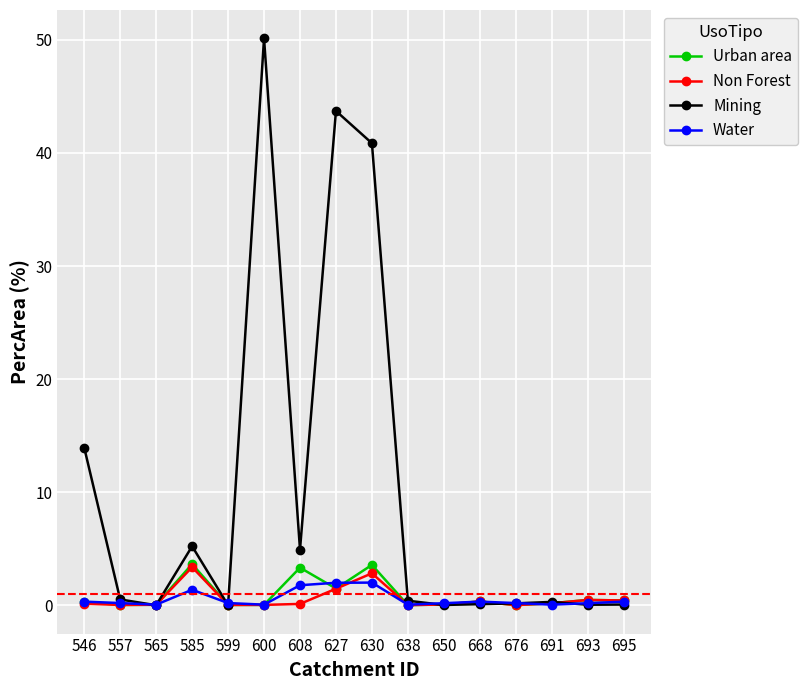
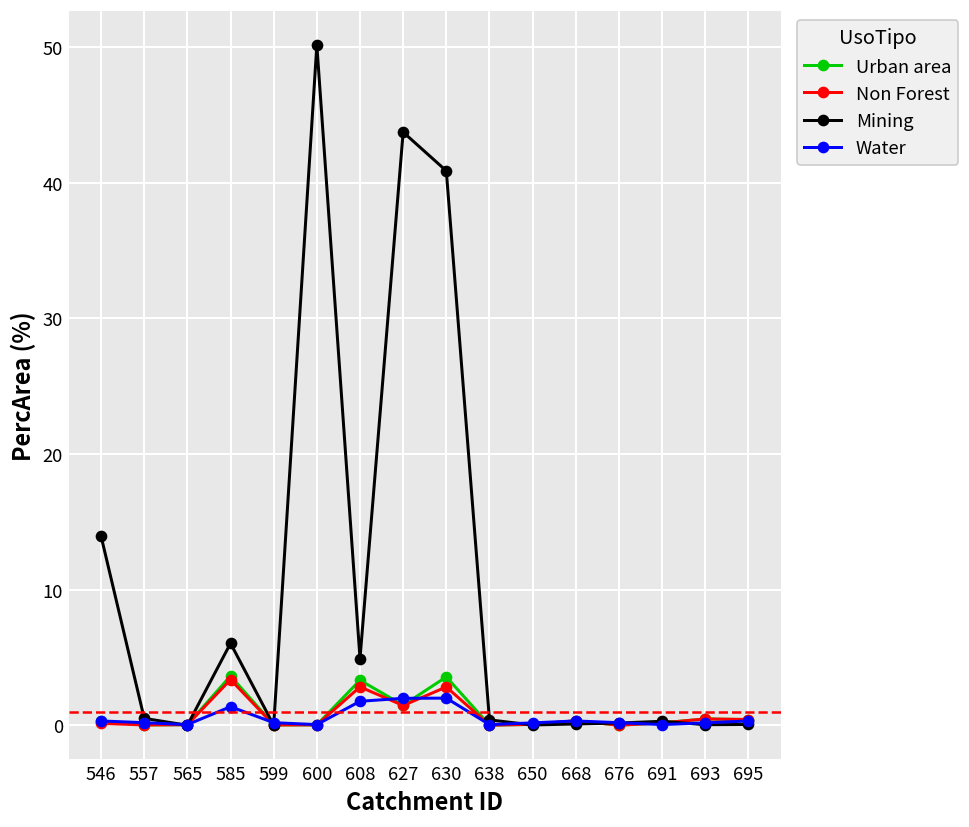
  {
    "Urban area": {
      "585": 3.6,
      "608": 3.3,
      "630": 3.6
    },
    "Non Forest": {
      "585": 3.4,
-     "608": 0.1,
+     "608": 2.8,
      "630": 2.8
    },
    "Mining": {
      "546": 13.9,
      "557": 0.5,
-     "585": 5.2,
+     "585": 6.0,
      "600": 50.1,
      "608": 4.9,
      "627": 43.7,
      "630": 40.9,
      "638": 0.4,
      "668": 0.1,
      "695": 0.1
    },
    "Water": {
      "585": 1.4,
      "608": 1.8,
      "627": 2.0,
      "630": 2.0
    }
  }
